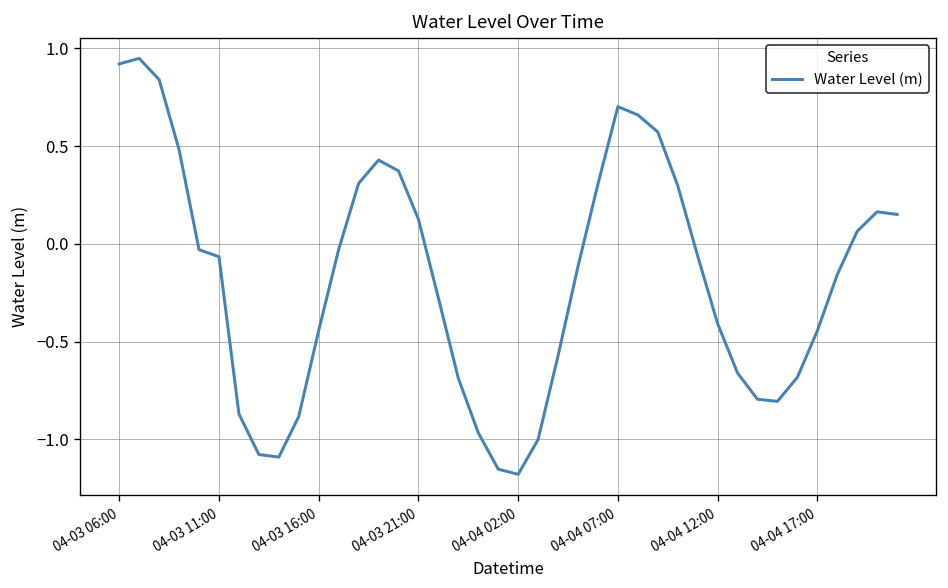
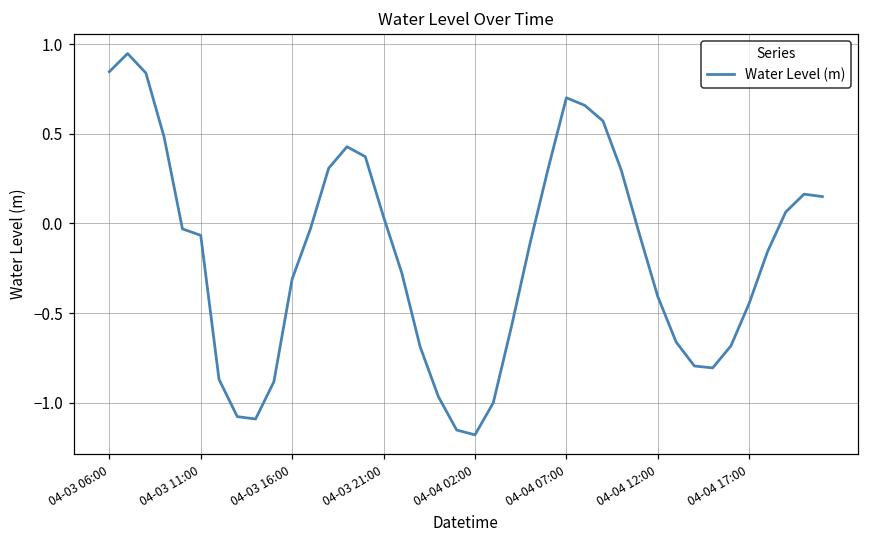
  {
-   "04-03 06:00": 0.92,
+   "04-03 06:00": 0.85,
    "04-03 11:00": -0.07,
-   "04-03 16:00": -0.44,
-   "04-03 21:00": 0.13,
+   "04-03 16:00": -0.31,
+   "04-03 21:00": 0.04,
    "04-04 02:00": -1.18,
    "04-04 07:00": 0.70,
    "04-04 12:00": -0.41,
    "04-04 17:00": -0.45
  }
